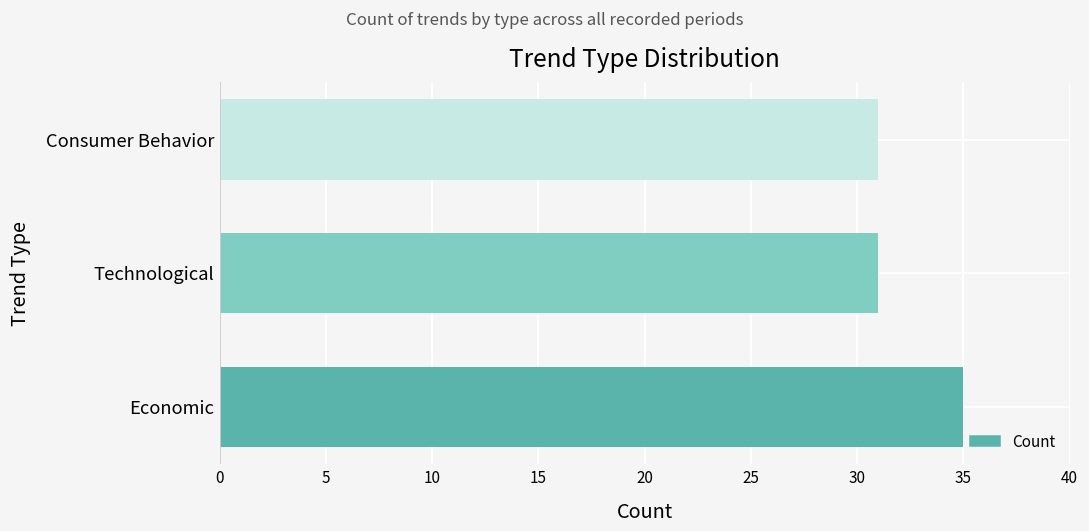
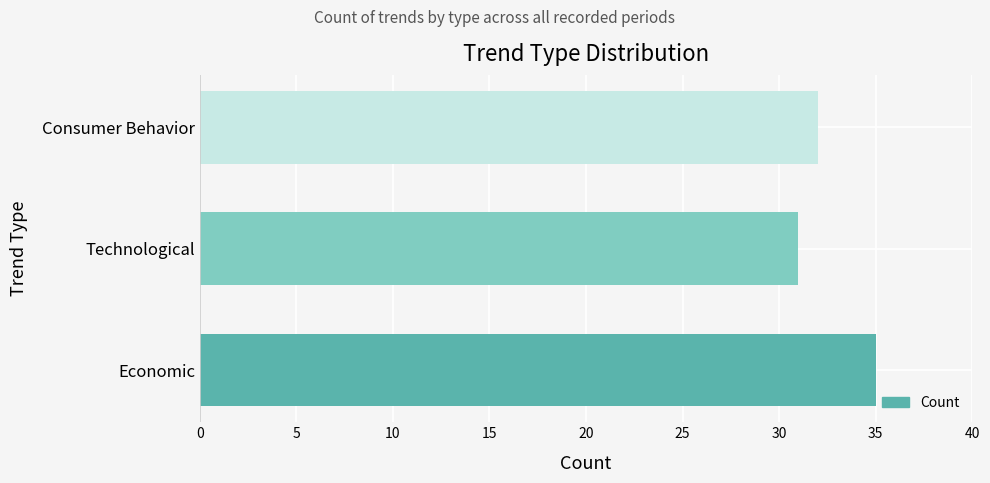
  {
-   "Consumer Behavior": 31,
+   "Consumer Behavior": 32,
    "Technological": 31,
    "Economic": 35
  }
